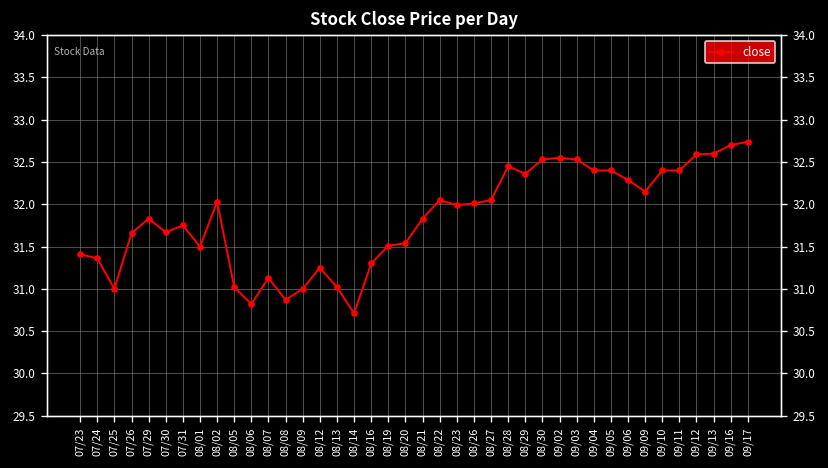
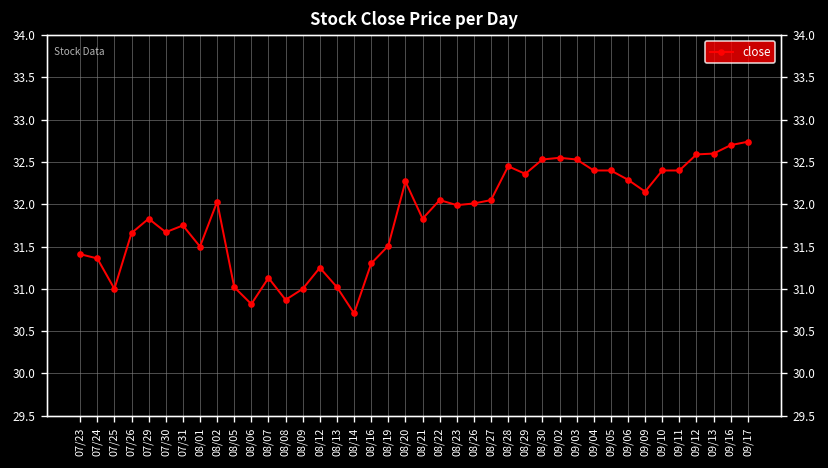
  {
    "07/23": 31.4,
    "07/24": 31.4,
    "07/25": 31.0,
    "07/26": 31.7,
    "07/29": 31.8,
    "07/30": 31.7,
    "07/31": 31.8,
    "08/01": 31.5,
    "08/02": 32.0,
    "08/05": 31.0,
    "08/06": 30.8,
    "08/07": 31.1,
    "08/08": 30.9,
    "08/09": 31.0,
    "08/12": 31.3,
    "08/13": 31.0,
    "08/14": 30.7,
    "08/16": 31.3,
    "08/19": 31.5,
-   "08/20": 31.5,
+   "08/20": 32.3,
    "08/21": 31.8,
    "08/22": 32.1,
    "08/23": 32.0,
    "08/26": 32.0,
    "08/27": 32.1,
    "08/28": 32.5,
    "08/29": 32.4,
    "08/30": 32.5,
    "09/02": 32.6,
    "09/03": 32.5,
    "09/04": 32.4,
    "09/05": 32.4,
    "09/06": 32.3,
    "09/09": 32.2,
    "09/10": 32.4,
    "09/11": 32.4,
    "09/12": 32.6,
    "09/13": 32.6,
    "09/16": 32.7,
    "09/17": 32.7
  }
